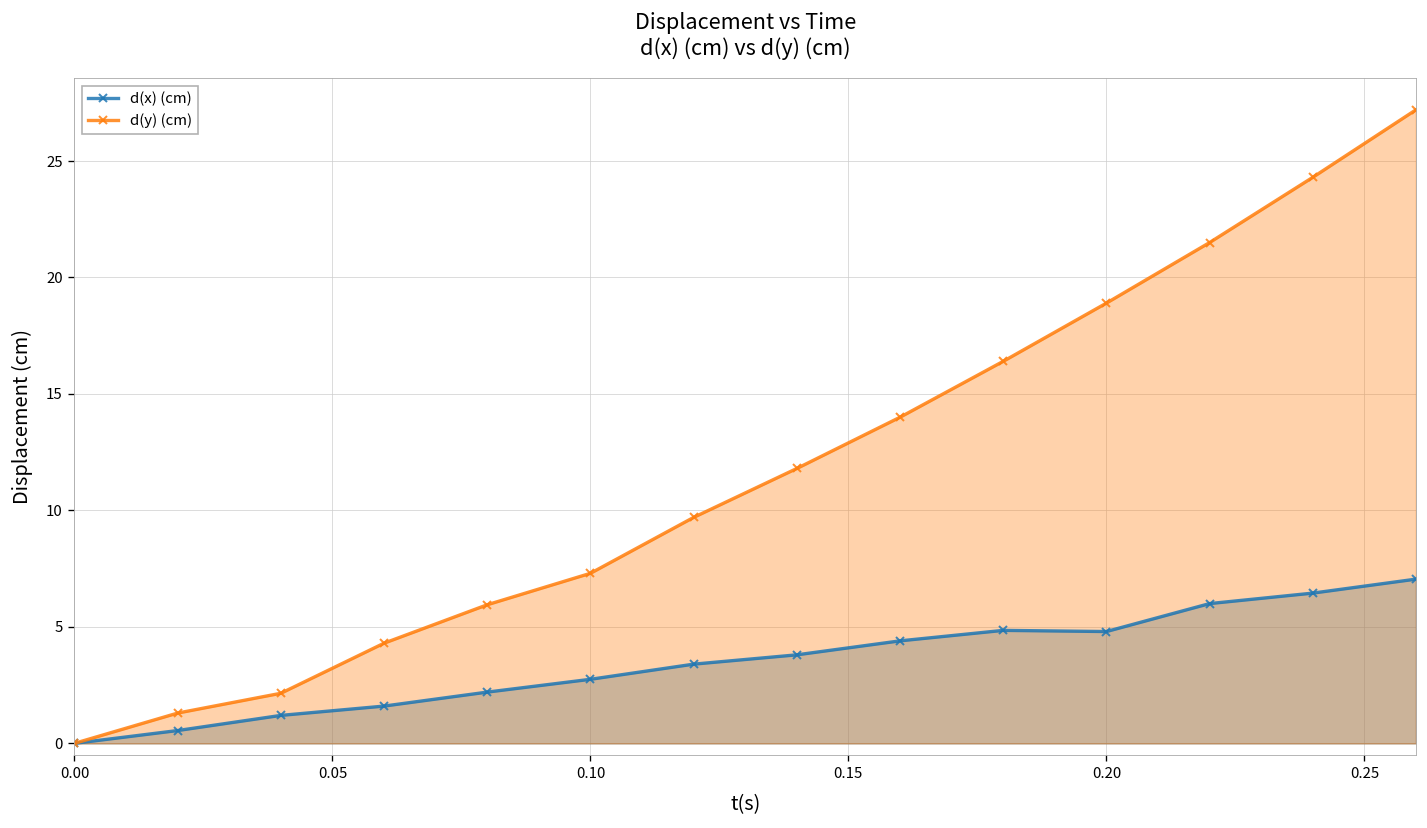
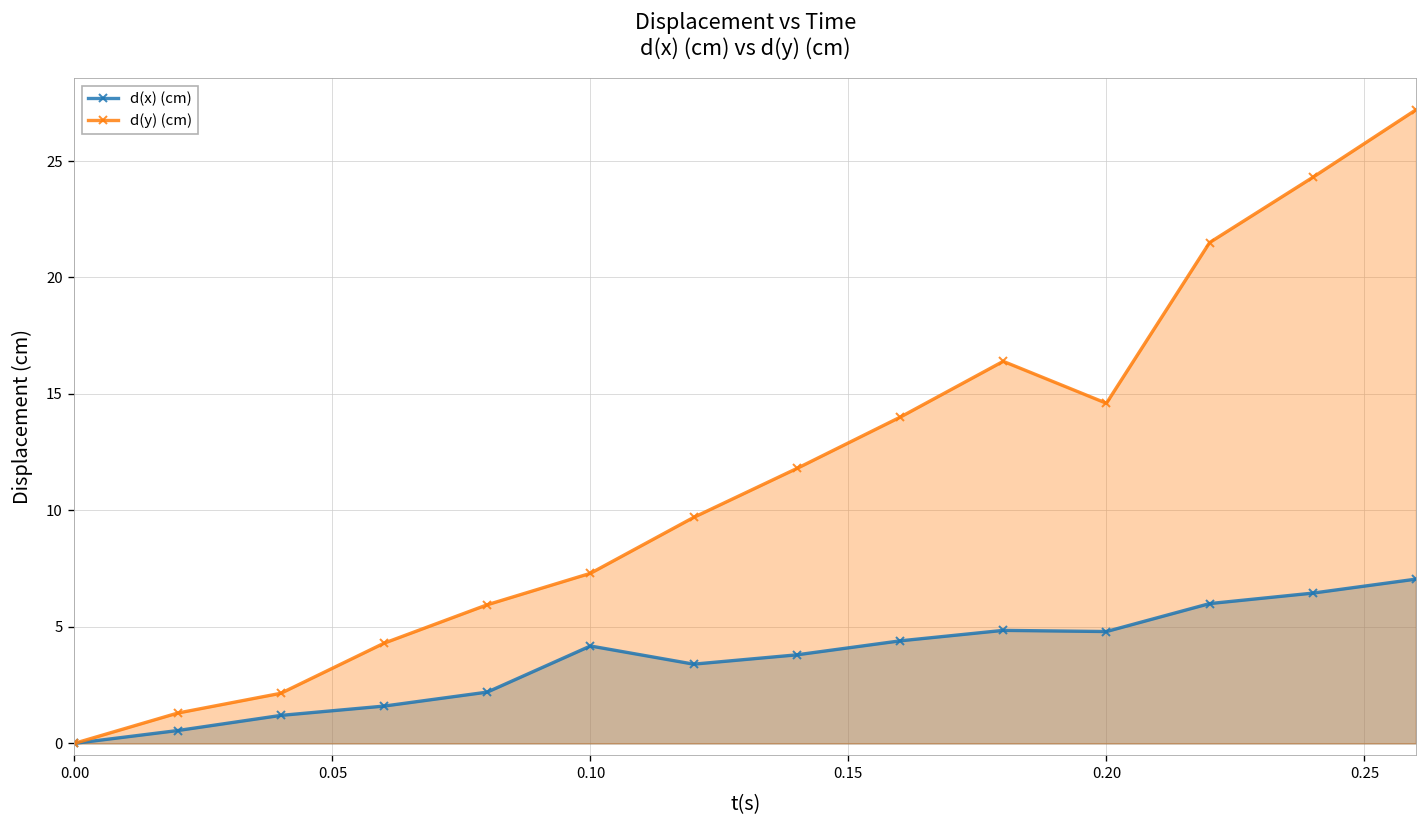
  {
    "d(x) (cm)": {
-     "0.10": 2.8,
+     "0.10": 4.2,
      "0.20": 4.8
    },
    "d(y) (cm)": {
      "0.10": 7.3,
-     "0.20": 18.9
+     "0.20": 14.6
    }
  }
